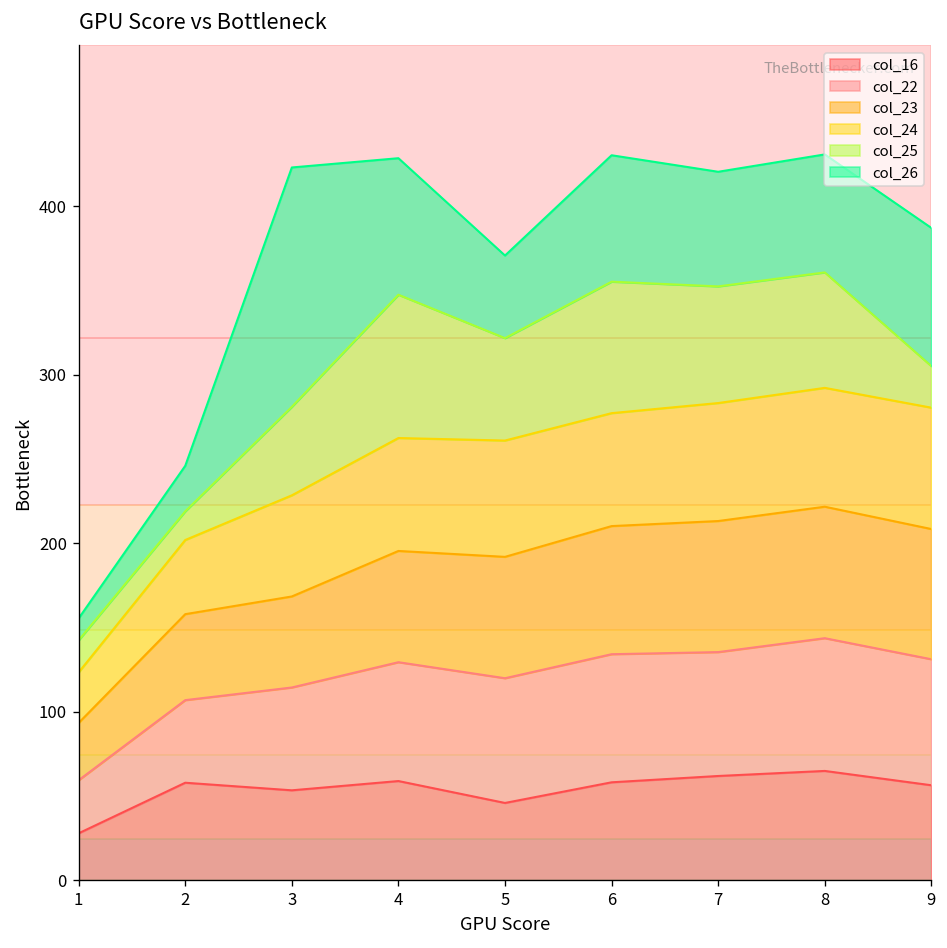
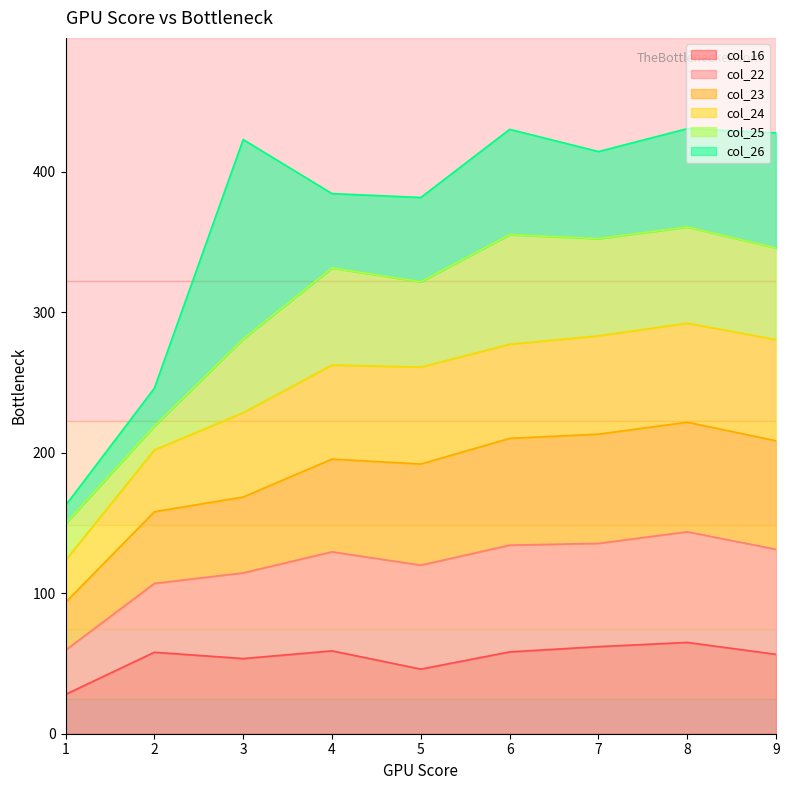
  {
    "col_25": {
-     "1": 19,
+     "1": 26,
      "2": 17,
      "3": 53,
-     "4": 85,
+     "4": 69,
      "5": 61,
      "6": 78,
      "7": 69,
      "8": 69,
-     "9": 25
+     "9": 65
    },
    "col_26": {
      "1": 13,
      "2": 27,
      "3": 142,
-     "4": 81,
-     "5": 49,
+     "4": 53,
+     "5": 60,
      "6": 75,
-     "7": 68,
+     "7": 62,
      "9": 82
    }
  }
